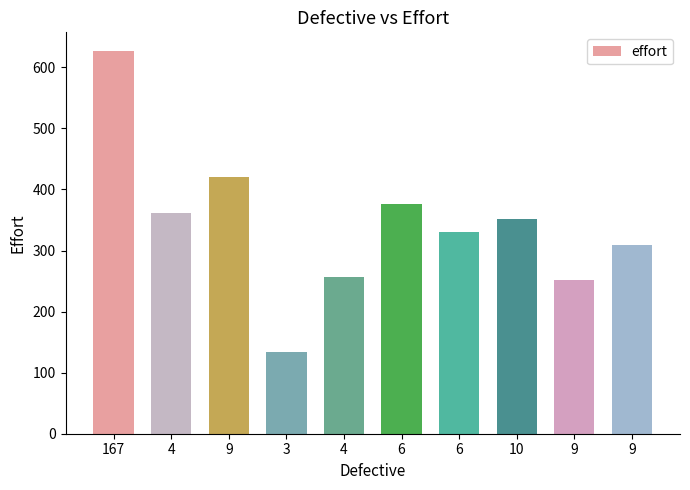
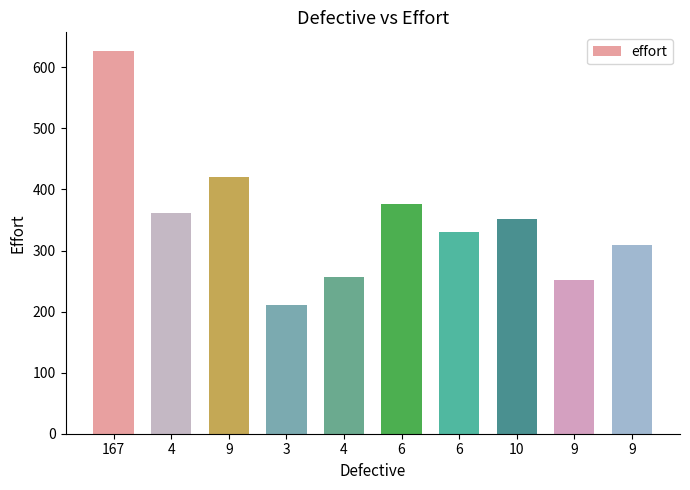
  {
    "167": 630,
-   "3": 130,
+   "3": 210,
    "10": 350
  }
